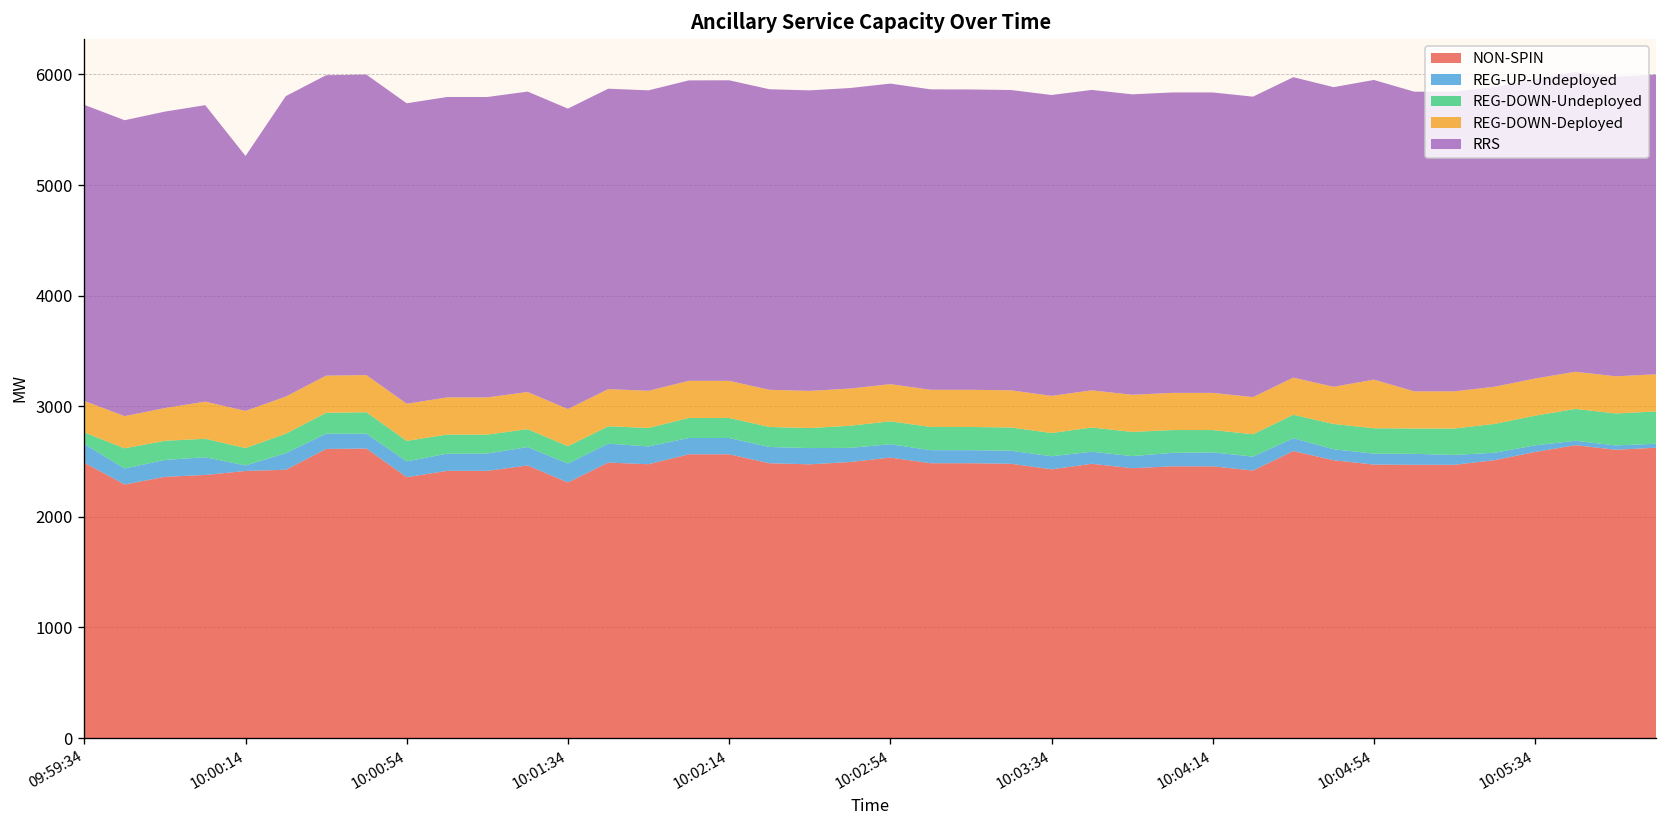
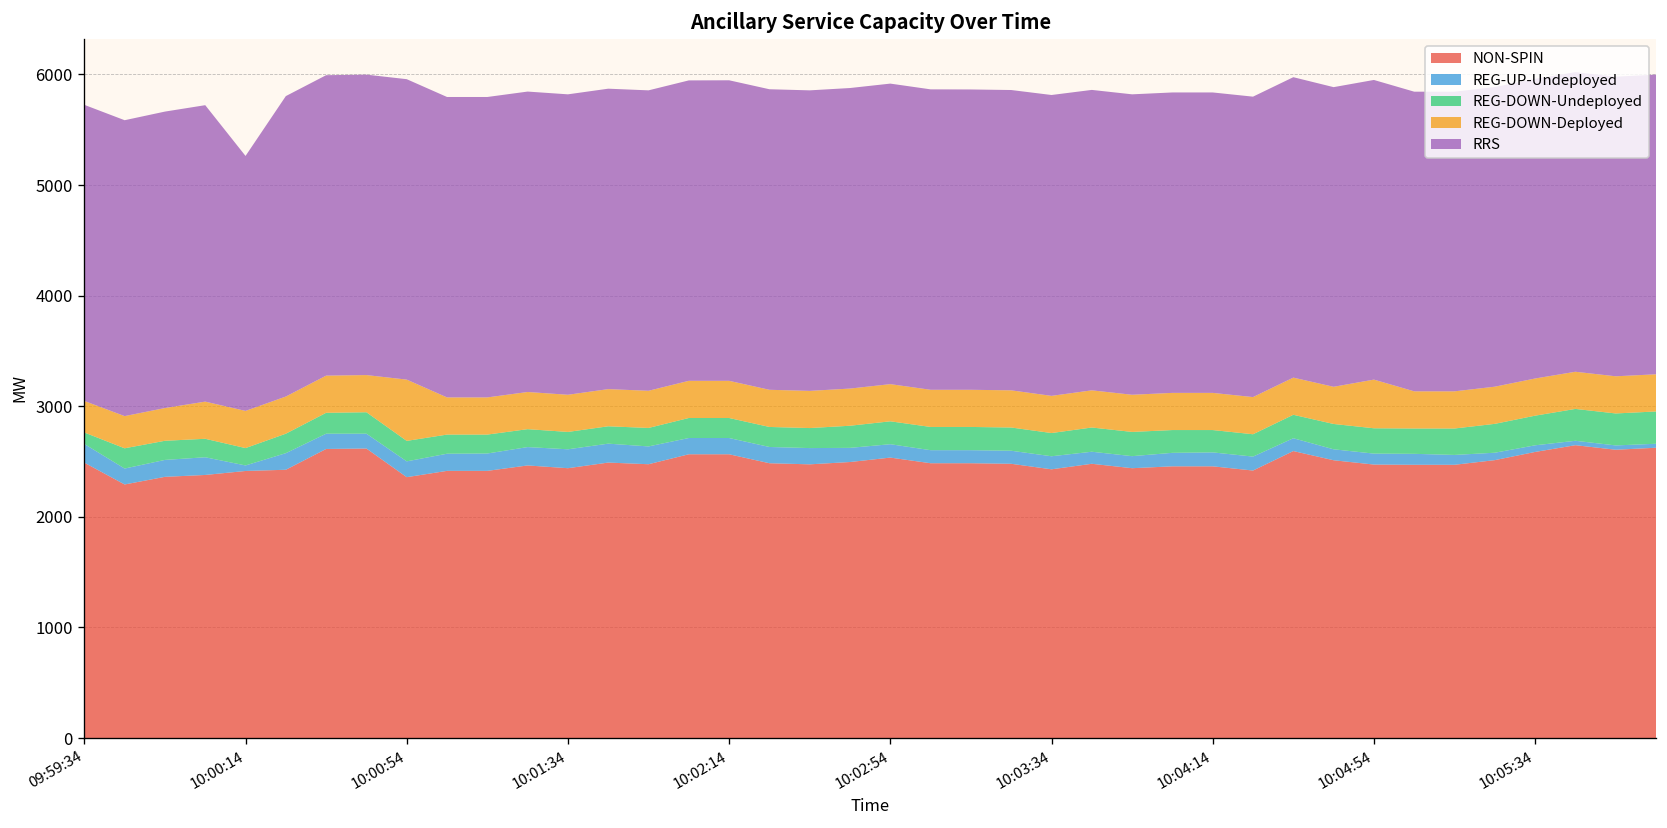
  {
    "NON-SPIN": {
      "09:59:34": 2500,
      "10:00:14": 2400,
      "10:00:54": 2400,
-     "10:01:34": 2300,
+     "10:01:34": 2400,
      "10:02:14": 2600,
      "10:02:54": 2500,
      "10:03:34": 2400,
      "10:04:14": 2500,
      "10:04:54": 2500,
      "10:05:34": 2600
    },
    "REG-UP-Undeployed": {
      "09:59:34": 200,
      "10:00:14": 100,
      "10:00:54": 100,
      "10:01:34": 200,
      "10:02:14": 100,
      "10:02:54": 100,
      "10:03:34": 100,
      "10:04:14": 100,
      "10:04:54": 100,
      "10:05:34": 100
    },
    "REG-DOWN-Undeployed": {
      "09:59:34": 100,
      "10:00:14": 200,
      "10:00:54": 200,
      "10:01:34": 200,
      "10:02:14": 200,
      "10:02:54": 200,
      "10:03:34": 200,
      "10:04:14": 200,
      "10:04:54": 200,
      "10:05:34": 300
    },
    "REG-DOWN-Deployed": {
      "09:59:34": 300,
      "10:00:14": 300,
-     "10:00:54": 300,
+     "10:00:54": 600,
      "10:01:34": 300,
      "10:02:14": 300,
      "10:02:54": 300,
      "10:03:34": 300,
      "10:04:14": 300,
      "10:04:54": 400,
      "10:05:34": 300
    },
    "RRS": {
      "09:59:34": 2700,
      "10:00:14": 2300,
      "10:00:54": 2700,
      "10:01:34": 2700,
      "10:02:14": 2700,
      "10:02:54": 2700,
      "10:03:34": 2700,
      "10:04:14": 2700,
      "10:04:54": 2700
    }
  }
